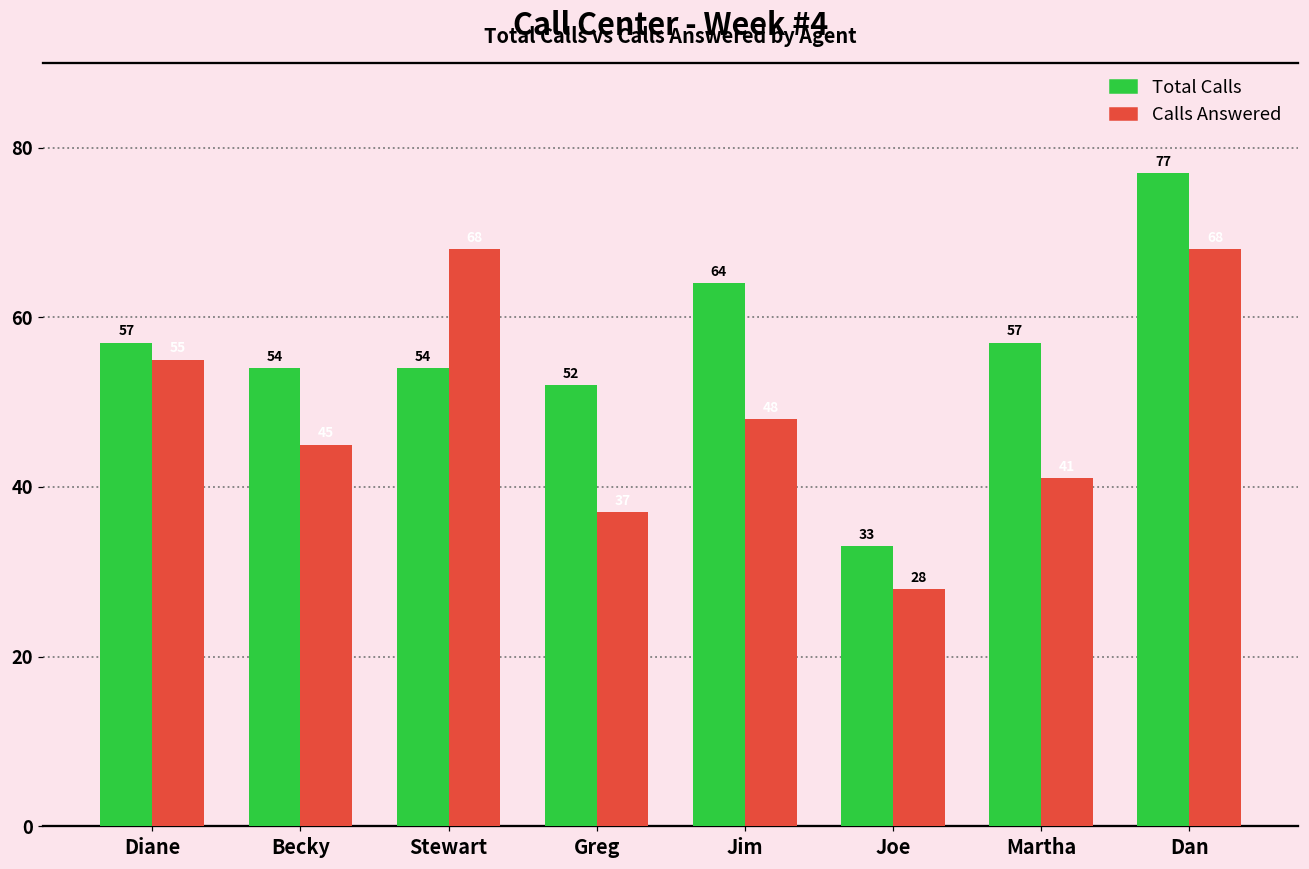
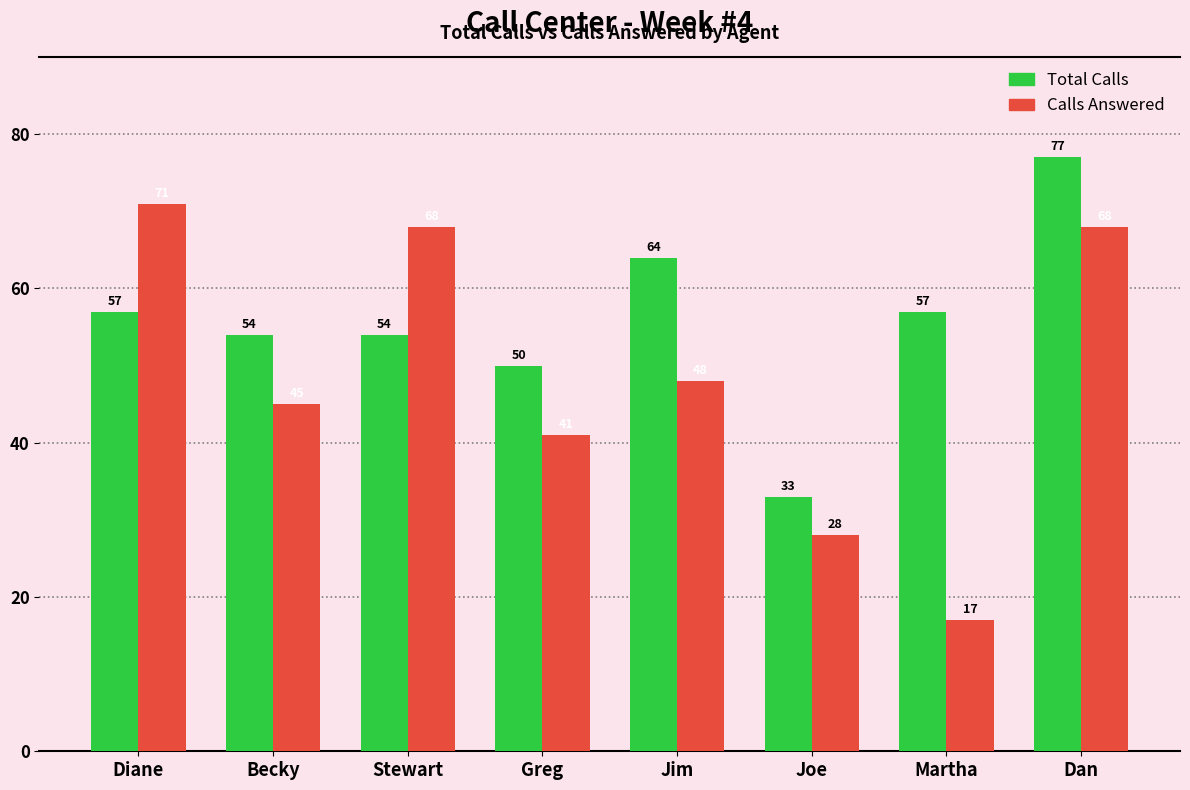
  {
    "Total Calls": {
      "Diane": 57,
      "Becky": 54,
      "Stewart": 54,
-     "Greg": 52,
+     "Greg": 50,
      "Jim": 64,
      "Joe": 33,
      "Martha": 57,
      "Dan": 77
    },
    "Calls Answered": {
-     "Diane": 55,
+     "Diane": 71,
      "Becky": 45,
      "Stewart": 68,
-     "Greg": 37,
+     "Greg": 41,
      "Jim": 48,
-     "Martha": 41,
+     "Martha": 17,
      "Dan": 68
    }
  }
